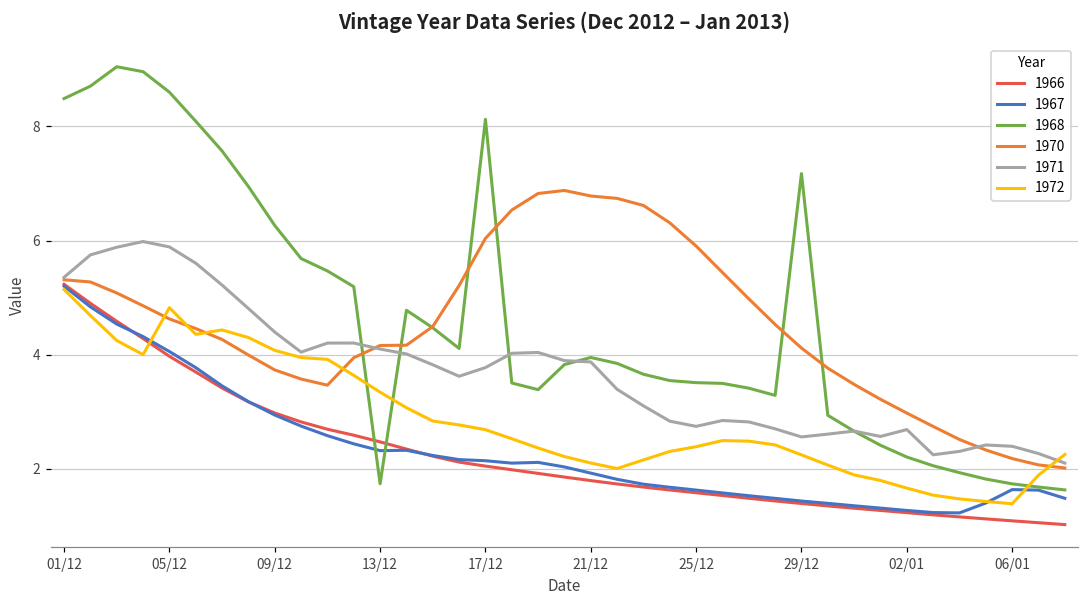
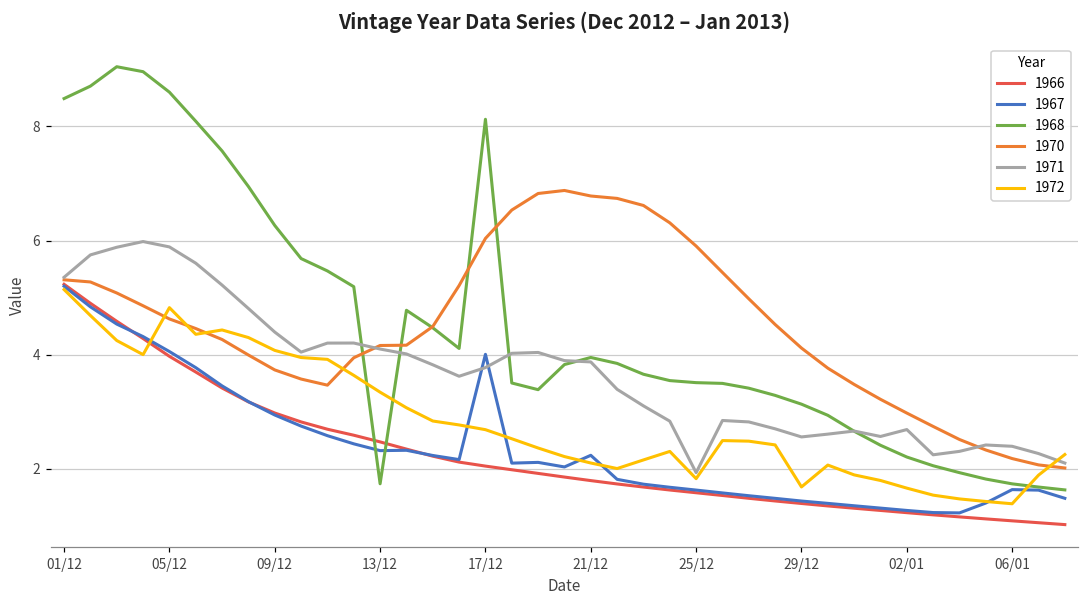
  {
    "1967": {
      "05/12": 4.1,
      "13/12": 2.3,
-     "17/12": 2.1,
-     "21/12": 1.9,
+     "17/12": 4.0,
+     "21/12": 2.2,
      "06/01": 1.6
    },
    "1968": {
      "01/12": 8.5,
      "05/12": 8.6,
      "09/12": 6.3,
      "13/12": 1.7,
      "17/12": 8.1,
      "21/12": 4.0,
      "25/12": 3.5,
-     "29/12": 7.2,
+     "29/12": 3.1,
      "02/01": 2.2,
      "06/01": 1.7
    },
    "1971": {
      "05/12": 5.9,
      "09/12": 4.4,
      "13/12": 4.1,
      "17/12": 3.8,
      "21/12": 3.9,
-     "25/12": 2.7,
+     "25/12": 1.9,
      "29/12": 2.6,
      "02/01": 2.7,
      "06/01": 2.4
    },
    "1972": {
      "01/12": 5.1,
      "05/12": 4.8,
      "09/12": 4.1,
      "13/12": 3.3,
      "17/12": 2.7,
      "21/12": 2.1,
-     "25/12": 2.4,
-     "29/12": 2.2,
+     "25/12": 1.8,
+     "29/12": 1.7,
      "02/01": 1.7,
      "06/01": 1.4
    }
  }
